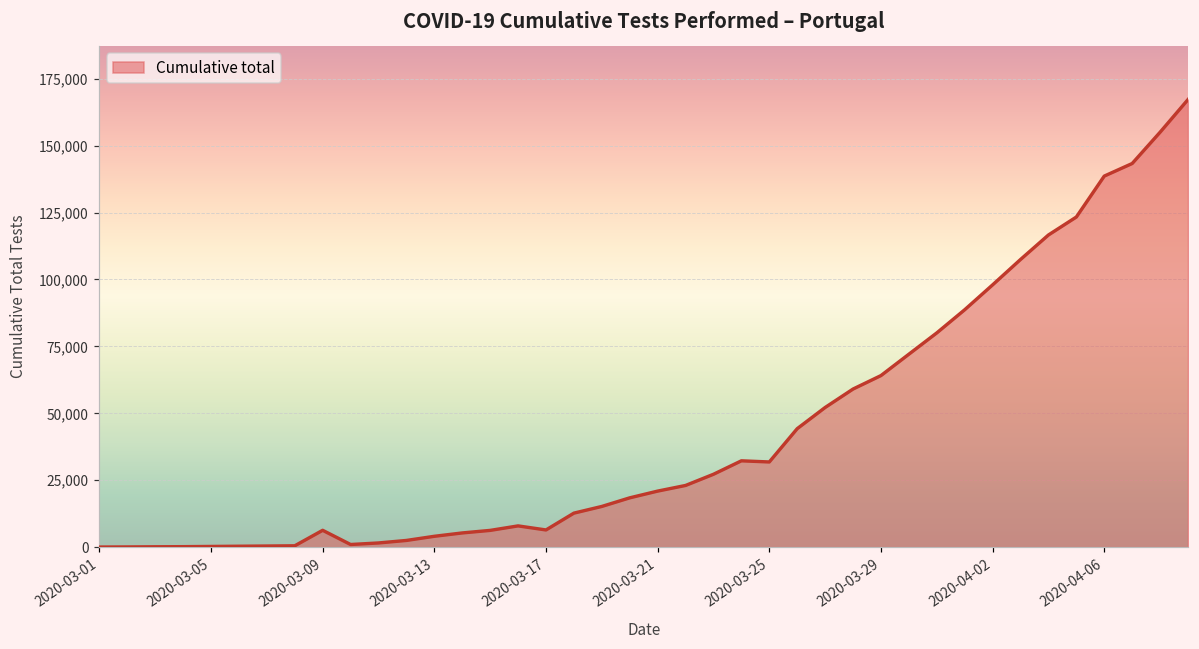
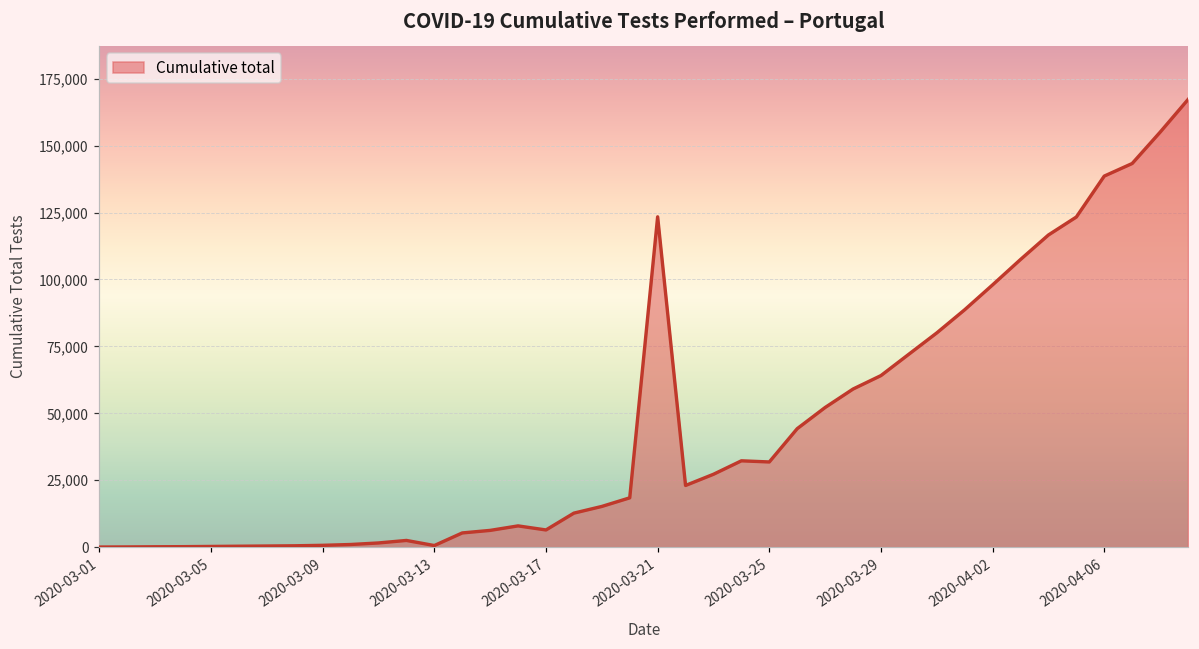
  {
    "2020-03-01": "0",
    "2020-03-05": "0",
-   "2020-03-09": "6,000",
-   "2020-03-13": "4,000",
+   "2020-03-09": "1,000",
+   "2020-03-13": "1,000",
    "2020-03-17": "6,000",
-   "2020-03-21": "21,000",
+   "2020-03-21": "123,000",
    "2020-03-25": "32,000",
    "2020-03-29": "64,000",
    "2020-04-02": "98,000",
    "2020-04-06": "139,000"
  }
